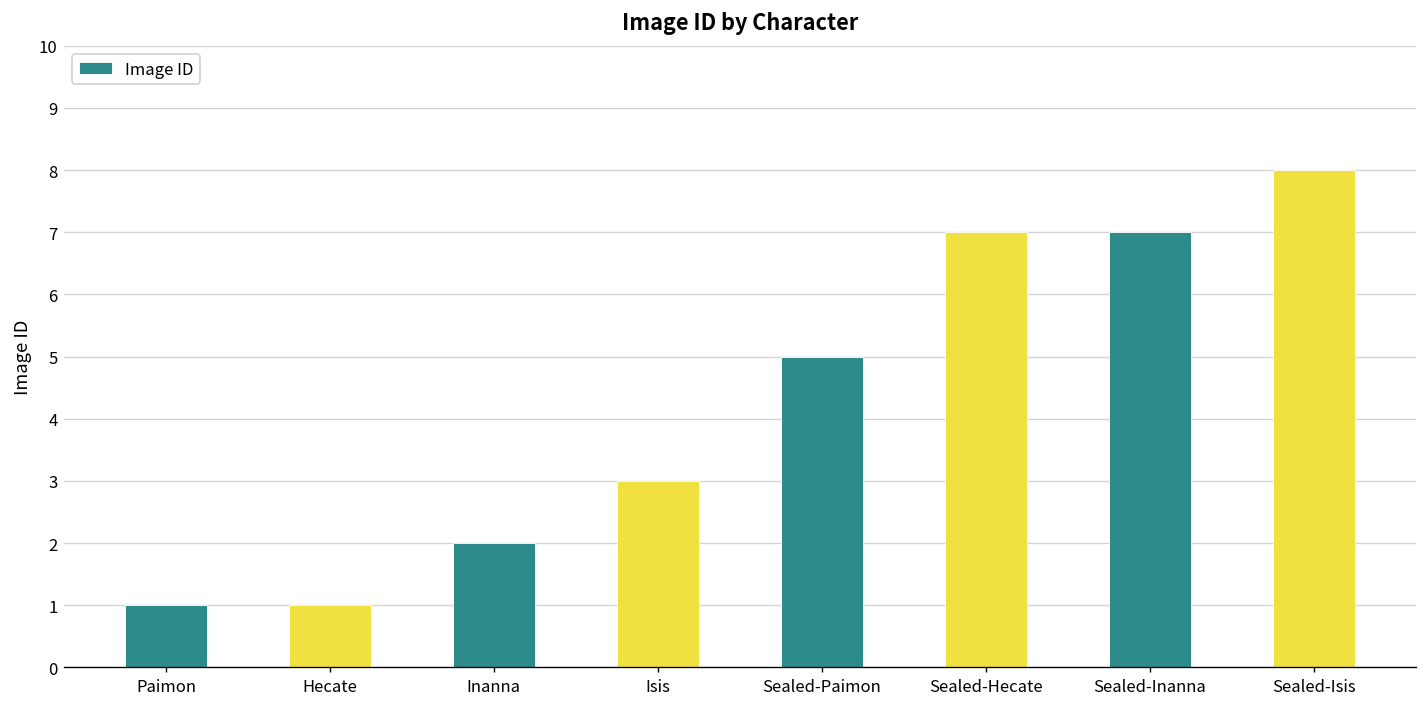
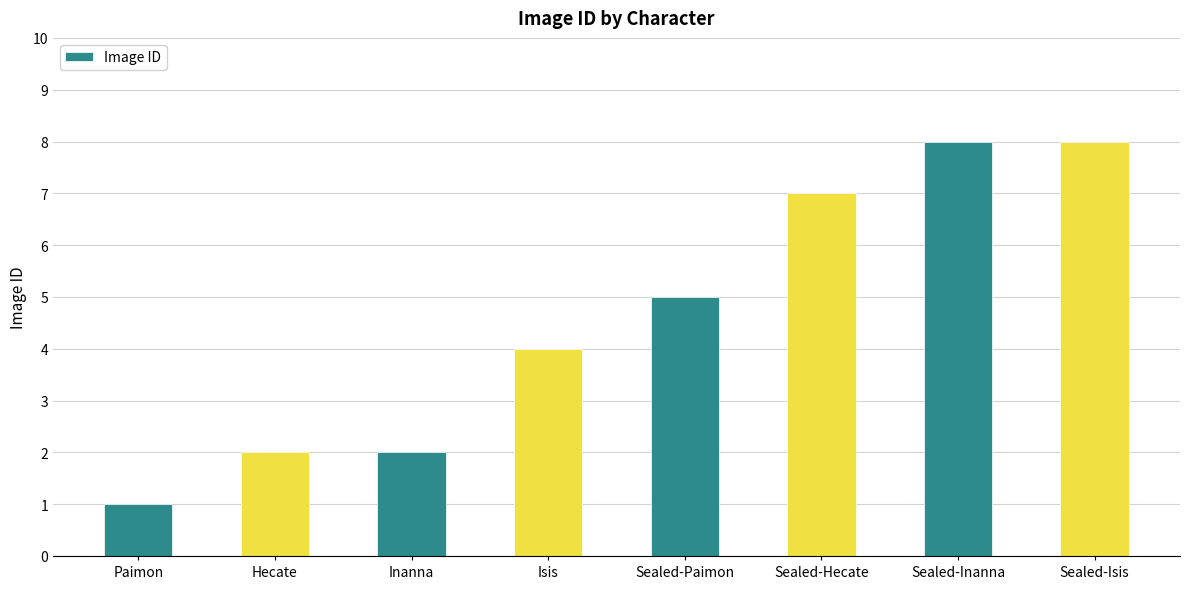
  {
    "Paimon": 1,
-   "Hecate": 1,
+   "Hecate": 2,
    "Inanna": 2,
-   "Isis": 3,
+   "Isis": 4,
    "Sealed-Paimon": 5,
    "Sealed-Hecate": 7,
-   "Sealed-Inanna": 7,
+   "Sealed-Inanna": 8,
    "Sealed-Isis": 8
  }
